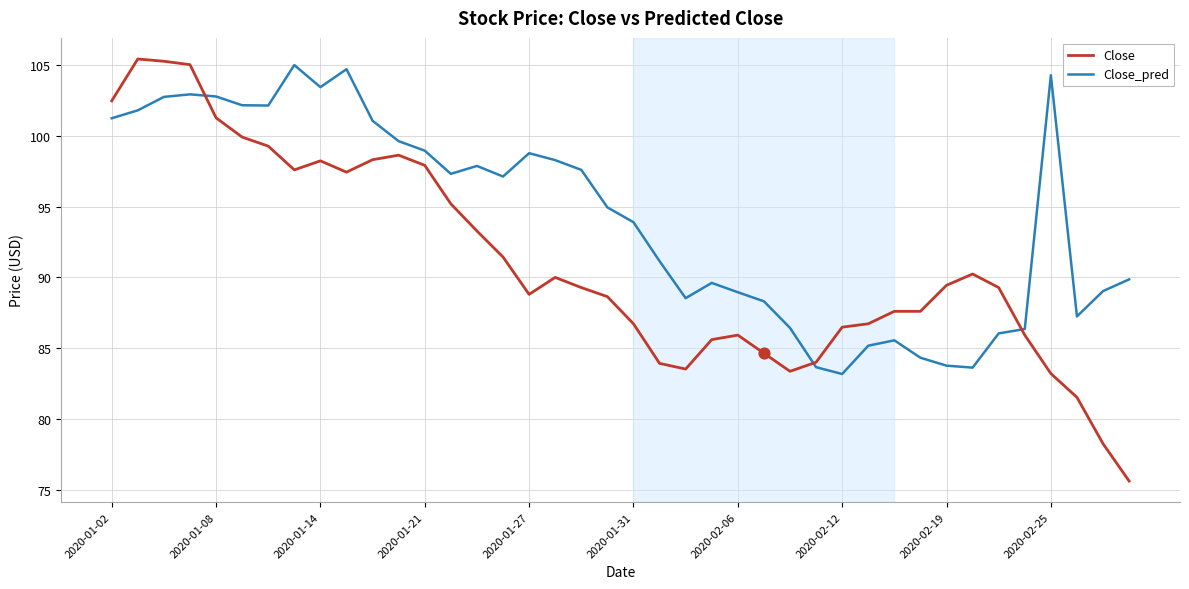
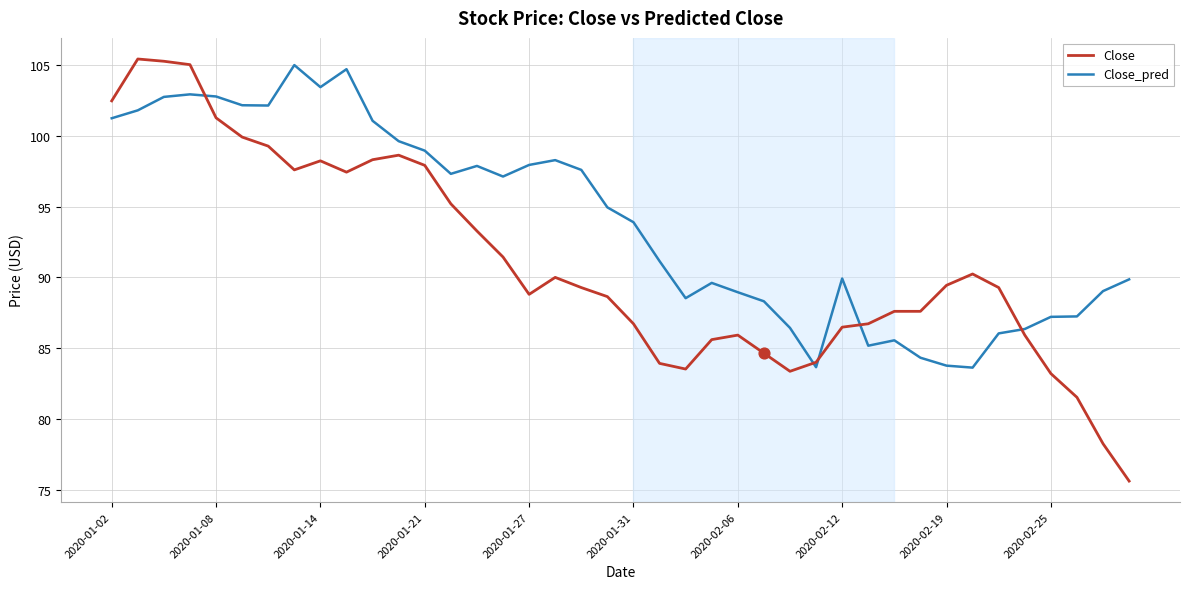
  {
    "Close_pred": {
      "2020-01-02": 101.3,
      "2020-01-08": 102.8,
      "2020-01-14": 103.5,
      "2020-01-21": 99.0,
-     "2020-01-27": 98.8,
+     "2020-01-27": 98.0,
      "2020-01-31": 93.9,
      "2020-02-06": 89.0,
-     "2020-02-12": 83.2,
+     "2020-02-12": 89.9,
      "2020-02-19": 83.8,
-     "2020-02-25": 104.3
+     "2020-02-25": 87.2
    }
  }
